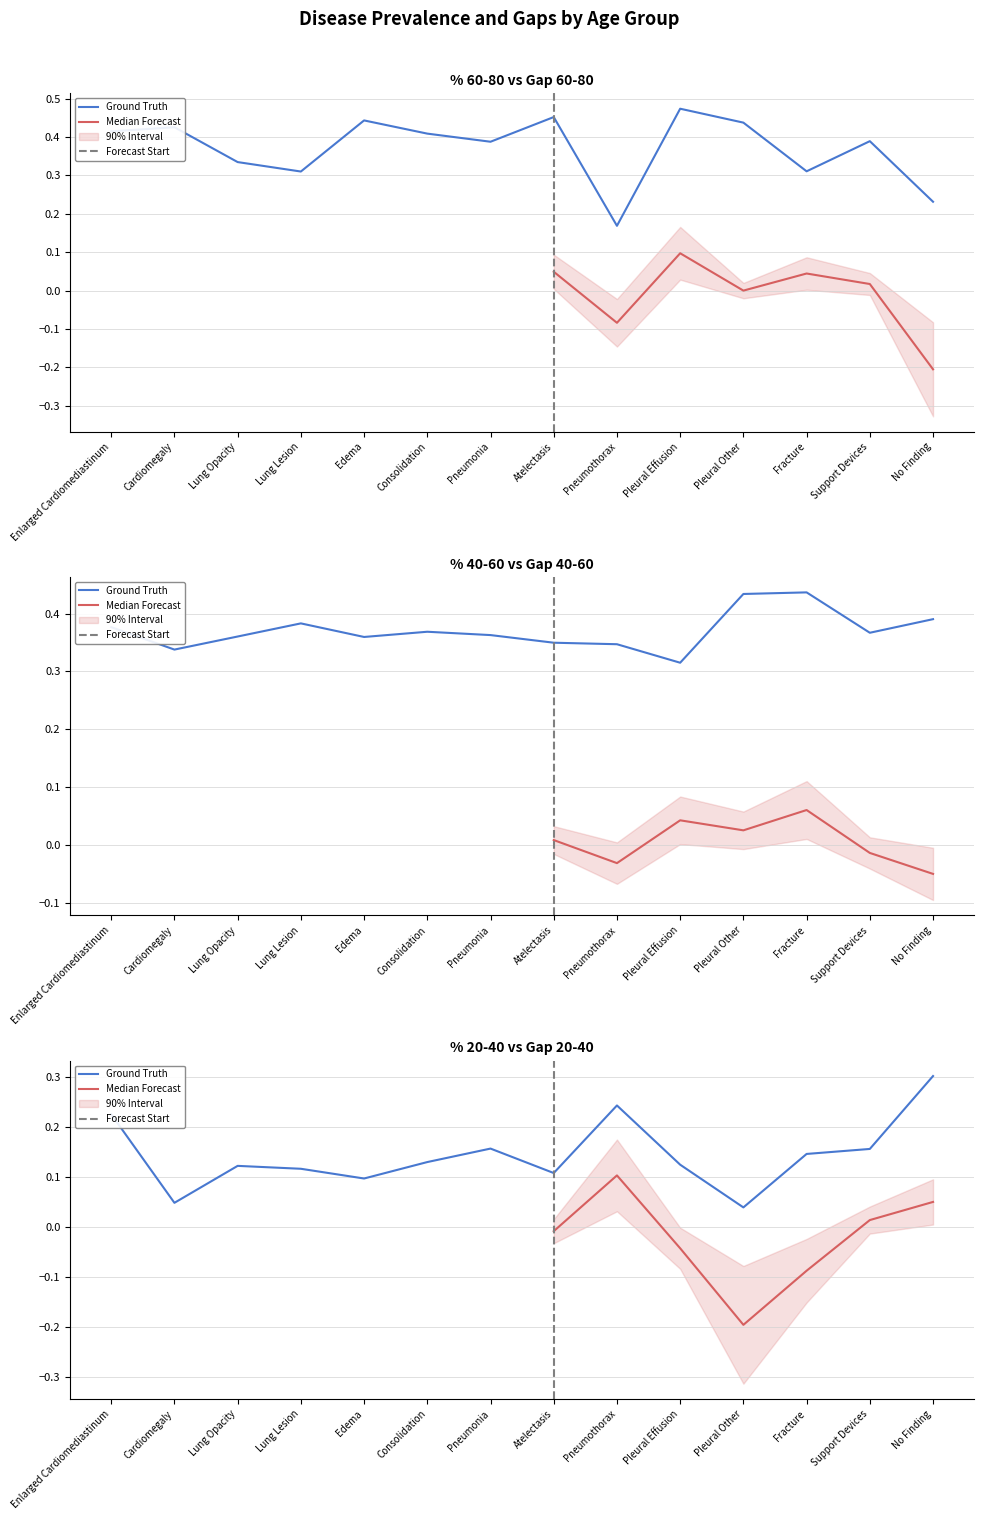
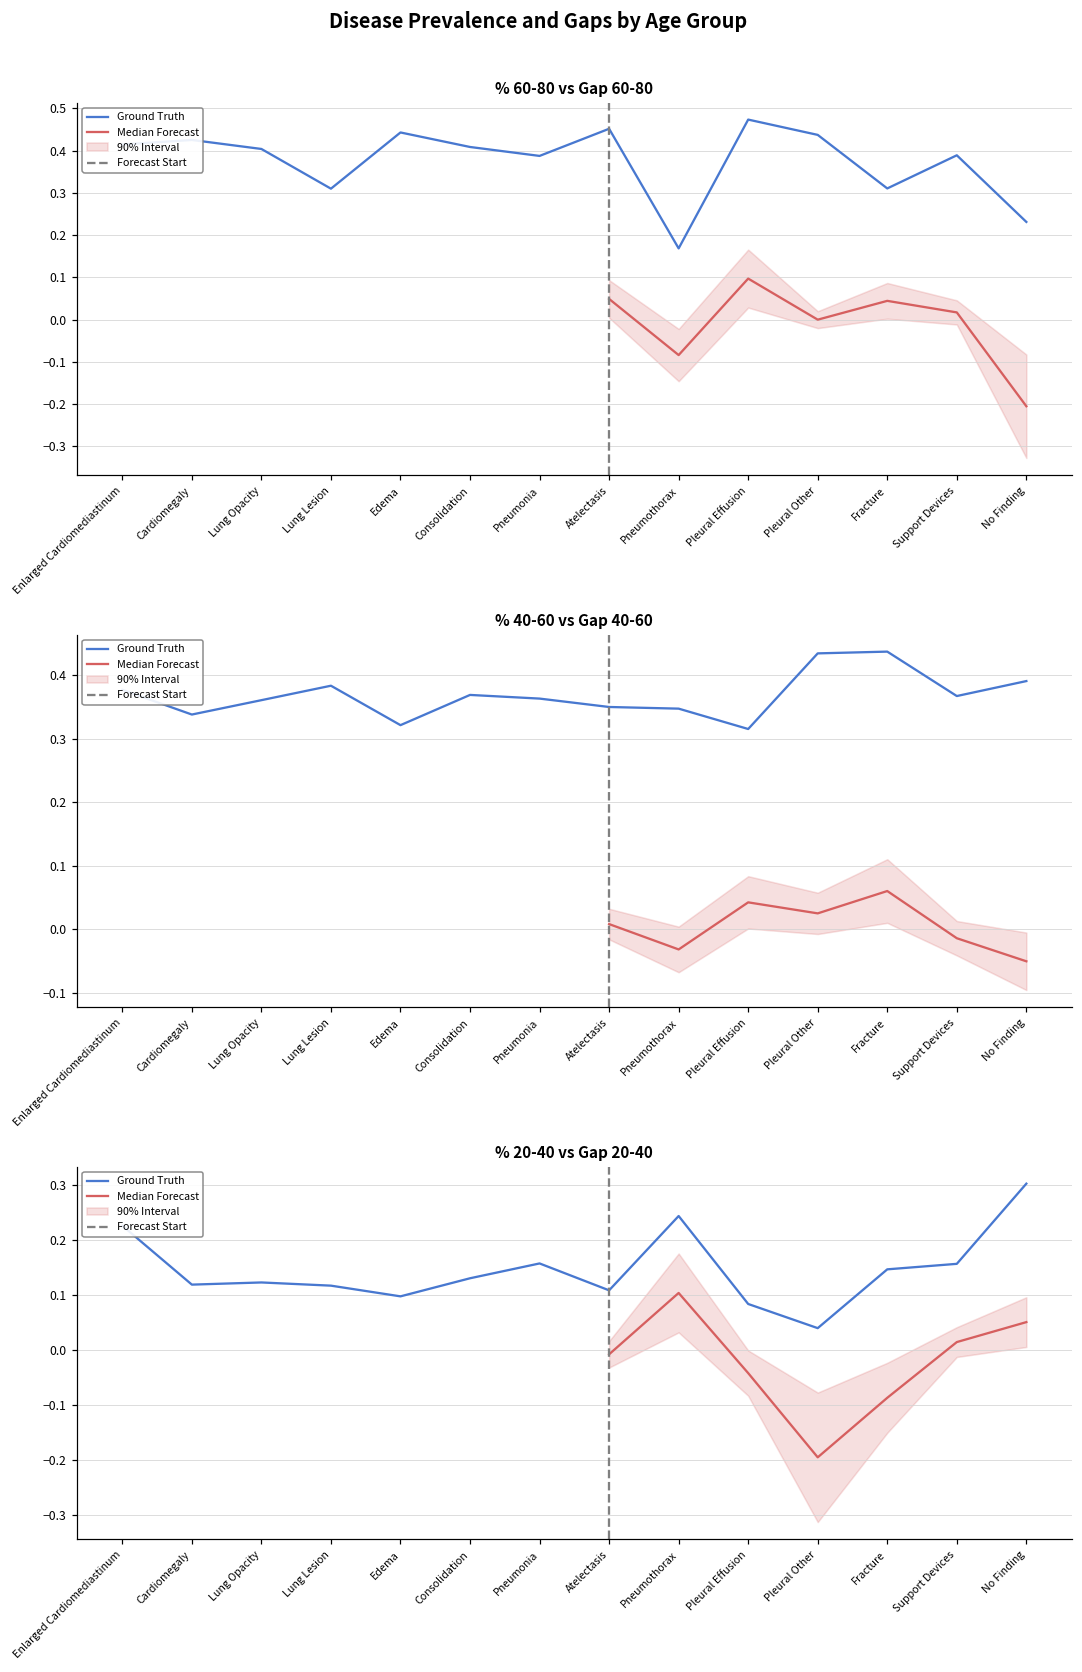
  {
    "% 60-80 vs Gap 60-80": {
      "Ground Truth": {
-       "Lung Opacity": 0.33,
+       "Lung Opacity": 0.40,
        "Lung Lesion": 0.31,
        "Edema": 0.44,
        "Consolidation": 0.41,
        "Pneumonia": 0.39,
        "Atelectasis": 0.45,
        "Pneumothorax": 0.17,
        "Pleural Effusion": 0.47,
        "Pleural Other": 0.44,
        "Fracture": 0.31,
        "Support Devices": 0.39,
        "No Finding": 0.23
      }
    },
    "% 40-60 vs Gap 40-60": {
      "Ground Truth": {
        "Cardiomegaly": 0.34,
        "Lung Opacity": 0.36,
        "Lung Lesion": 0.38,
-       "Edema": 0.36,
+       "Edema": 0.32,
        "Consolidation": 0.37,
        "Pneumonia": 0.36,
        "Atelectasis": 0.35,
        "Pneumothorax": 0.35,
        "Pleural Effusion": 0.32,
        "Pleural Other": 0.43,
        "Fracture": 0.44,
        "Support Devices": 0.37,
        "No Finding": 0.39
      }
    },
    "% 20-40 vs Gap 20-40": {
      "Ground Truth": {
-       "Cardiomegaly": 0.05,
+       "Cardiomegaly": 0.12,
        "Lung Opacity": 0.12,
        "Lung Lesion": 0.12,
        "Edema": 0.10,
        "Consolidation": 0.13,
        "Pneumonia": 0.16,
        "Atelectasis": 0.11,
        "Pneumothorax": 0.24,
-       "Pleural Effusion": 0.12,
+       "Pleural Effusion": 0.08,
        "Pleural Other": 0.04,
        "Fracture": 0.15,
        "Support Devices": 0.16,
        "No Finding": 0.30
      }
    }
  }
